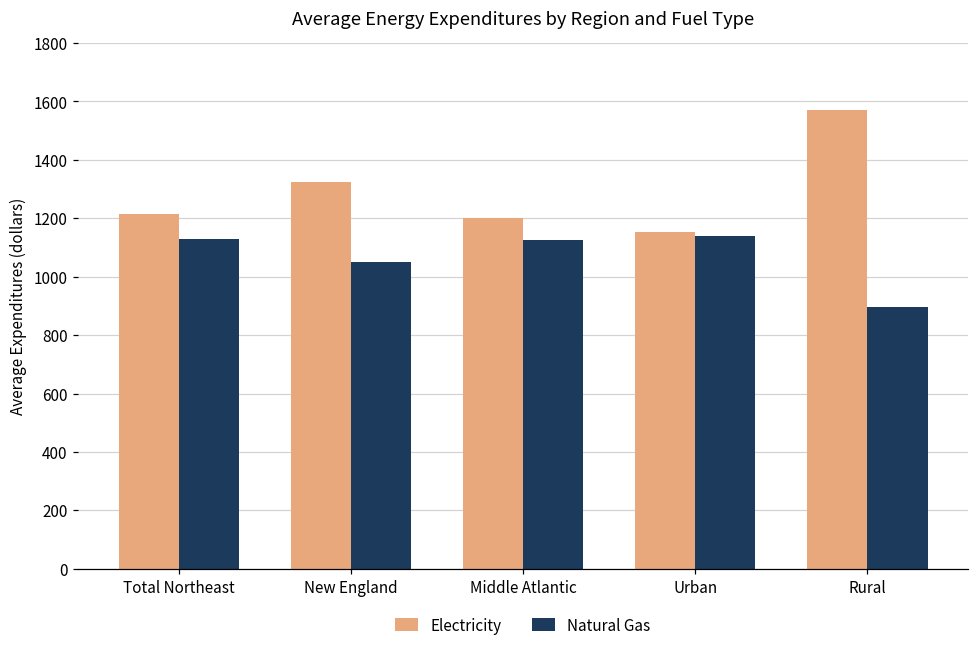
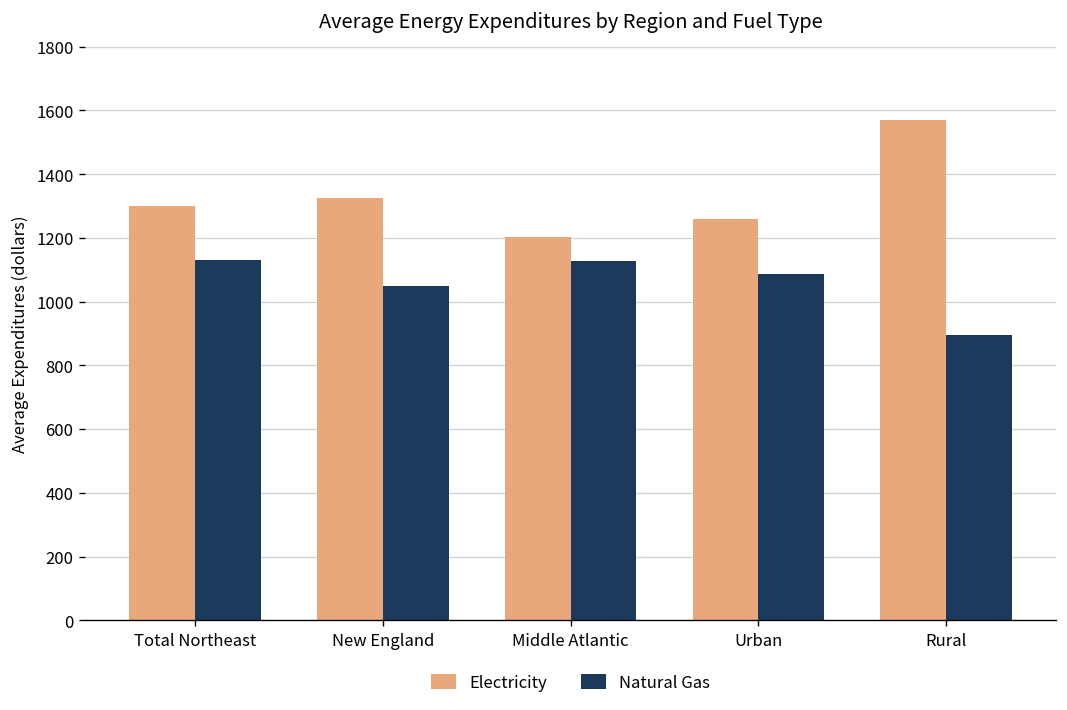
  {
    "Electricity": {
-     "Total Northeast": 1210,
+     "Total Northeast": 1300,
      "New England": 1330,
      "Middle Atlantic": 1200,
-     "Urban": 1150,
+     "Urban": 1260,
      "Rural": 1570
    },
    "Natural Gas": {
      "Total Northeast": 1130,
      "New England": 1050,
      "Middle Atlantic": 1130,
-     "Urban": 1140,
+     "Urban": 1090,
      "Rural": 900
    }
  }
